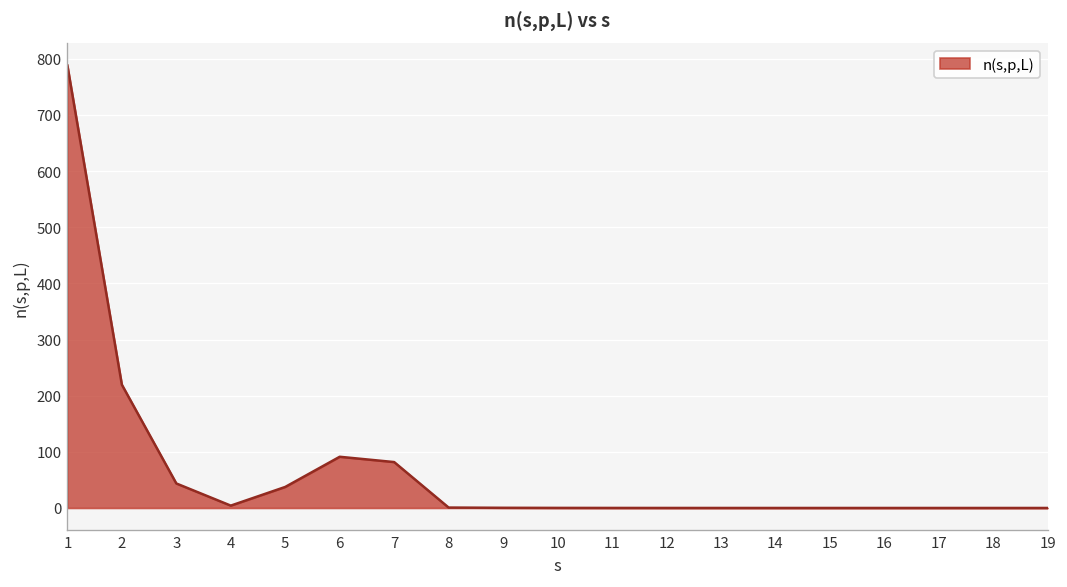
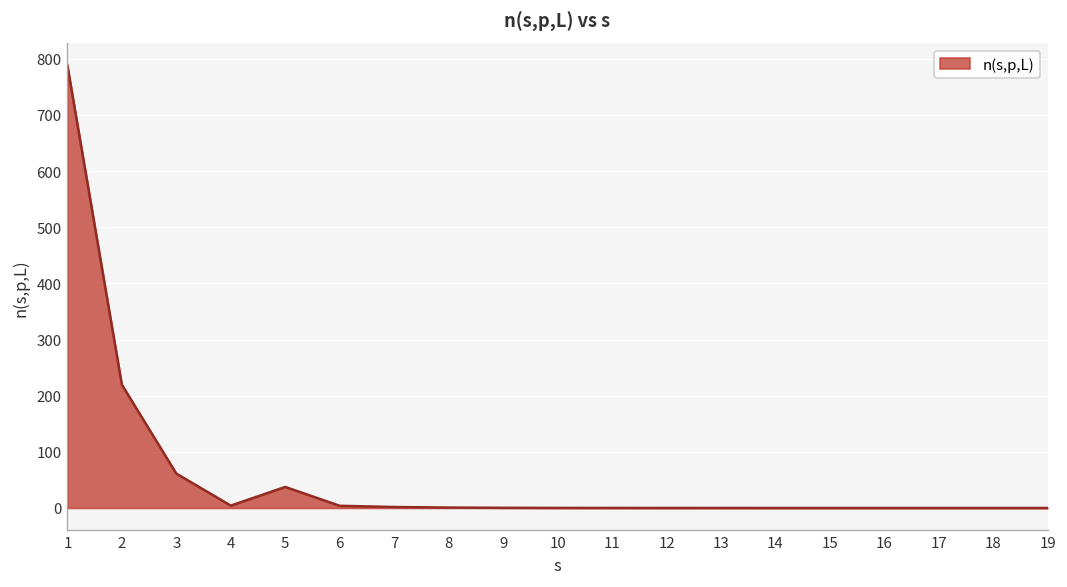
  {
    "1": 790,
    "2": 220,
-   "3": 40,
+   "3": 60,
    "4": 0,
    "5": 40,
-   "6": 90,
-   "7": 80,
+   "6": 0,
+   "7": 0,
    "8": 0,
    "9": 0,
    "10": 0,
    "11": 0,
    "12": 0,
    "13": 0,
    "14": 0,
    "15": 0,
    "16": 0,
    "17": 0,
    "18": 0,
    "19": 0
  }
